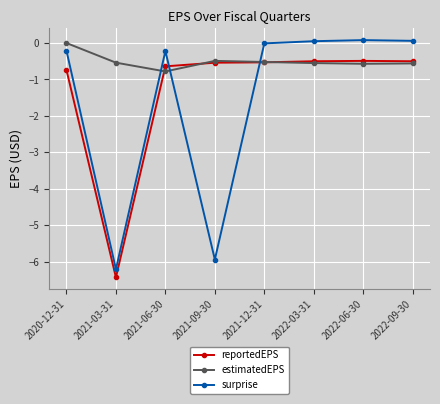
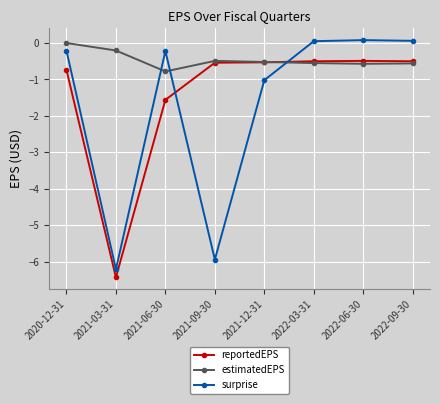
  {
    "reportedEPS": {
      "2020-12-31": -0.7,
      "2021-03-31": -6.4,
-     "2021-06-30": -0.6,
+     "2021-06-30": -1.6,
      "2022-06-30": -0.5
    },
    "estimatedEPS": {
      "2020-12-31": 0.0,
-     "2021-03-31": -0.5,
+     "2021-03-31": -0.2,
      "2021-06-30": -0.8,
      "2022-06-30": -0.6
    },
    "surprise": {
      "2020-12-31": -0.2,
      "2021-03-31": -6.2,
      "2021-06-30": -0.2,
      "2021-09-30": -5.9,
-     "2021-12-31": 0.0,
+     "2021-12-31": -1.0,
      "2022-03-31": 0.1,
      "2022-06-30": 0.1,
      "2022-09-30": 0.1
    }
  }
